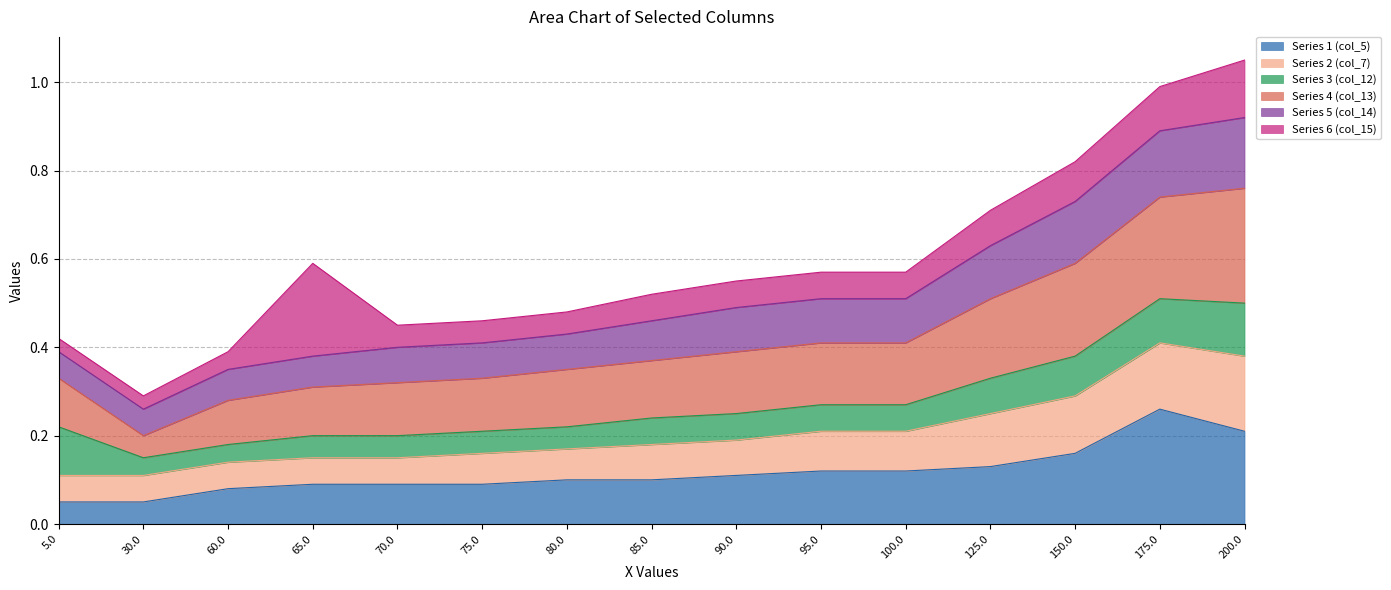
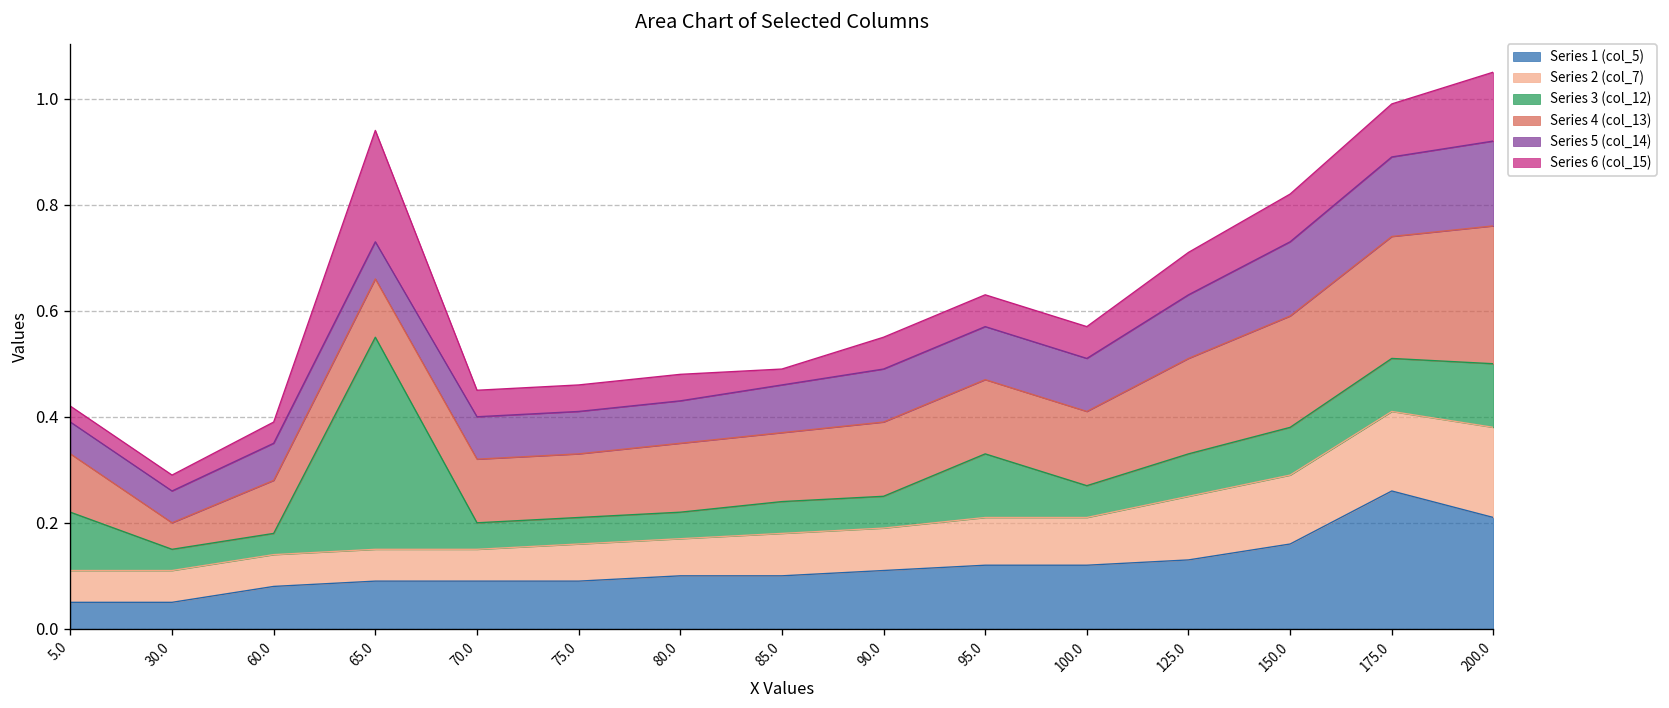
  {
    "Series 1 (col_5)": {
      "5.0": 0.05,
      "30.0": 0.05,
      "60.0": 0.08,
      "65.0": 0.09,
      "70.0": 0.09,
      "75.0": 0.09,
      "80.0": 0.10,
      "85.0": 0.10,
      "90.0": 0.11,
      "95.0": 0.12,
      "100.0": 0.12,
      "125.0": 0.13,
      "150.0": 0.16,
      "175.0": 0.26,
      "200.0": 0.21
    },
    "Series 2 (col_7)": {
      "5.0": 0.06,
      "30.0": 0.06,
      "60.0": 0.06,
      "65.0": 0.06,
      "70.0": 0.06,
      "75.0": 0.07,
      "80.0": 0.07,
      "85.0": 0.08,
      "90.0": 0.08,
      "95.0": 0.09,
      "100.0": 0.09,
      "125.0": 0.12,
      "150.0": 0.13,
      "175.0": 0.15,
      "200.0": 0.17
    },
    "Series 3 (col_12)": {
      "5.0": 0.11,
      "30.0": 0.04,
      "60.0": 0.04,
-     "65.0": 0.05,
+     "65.0": 0.40,
      "70.0": 0.05,
      "75.0": 0.05,
      "80.0": 0.05,
      "85.0": 0.06,
      "90.0": 0.06,
-     "95.0": 0.06,
+     "95.0": 0.12,
      "100.0": 0.06,
      "125.0": 0.08,
      "150.0": 0.09,
      "175.0": 0.10,
      "200.0": 0.12
    },
    "Series 4 (col_13)": {
      "5.0": 0.11,
      "30.0": 0.05,
      "60.0": 0.10,
      "65.0": 0.11,
      "70.0": 0.12,
      "75.0": 0.12,
      "80.0": 0.13,
      "85.0": 0.13,
      "90.0": 0.14,
      "95.0": 0.14,
      "100.0": 0.14,
      "125.0": 0.18,
      "150.0": 0.21,
      "175.0": 0.23,
      "200.0": 0.26
    },
    "Series 5 (col_14)": {
      "5.0": 0.06,
      "30.0": 0.06,
      "60.0": 0.07,
      "65.0": 0.07,
      "70.0": 0.08,
      "75.0": 0.08,
      "80.0": 0.08,
      "85.0": 0.09,
      "90.0": 0.10,
      "95.0": 0.10,
      "100.0": 0.10,
      "125.0": 0.12,
      "150.0": 0.14,
      "175.0": 0.15,
      "200.0": 0.16
    },
    "Series 6 (col_15)": {
      "5.0": 0.03,
      "30.0": 0.03,
      "60.0": 0.04,
      "65.0": 0.21,
      "70.0": 0.05,
      "75.0": 0.05,
      "80.0": 0.05,
-     "85.0": 0.06,
+     "85.0": 0.03,
      "90.0": 0.06,
      "95.0": 0.06,
      "100.0": 0.06,
      "125.0": 0.08,
      "150.0": 0.09,
      "175.0": 0.10,
      "200.0": 0.13
    }
  }
